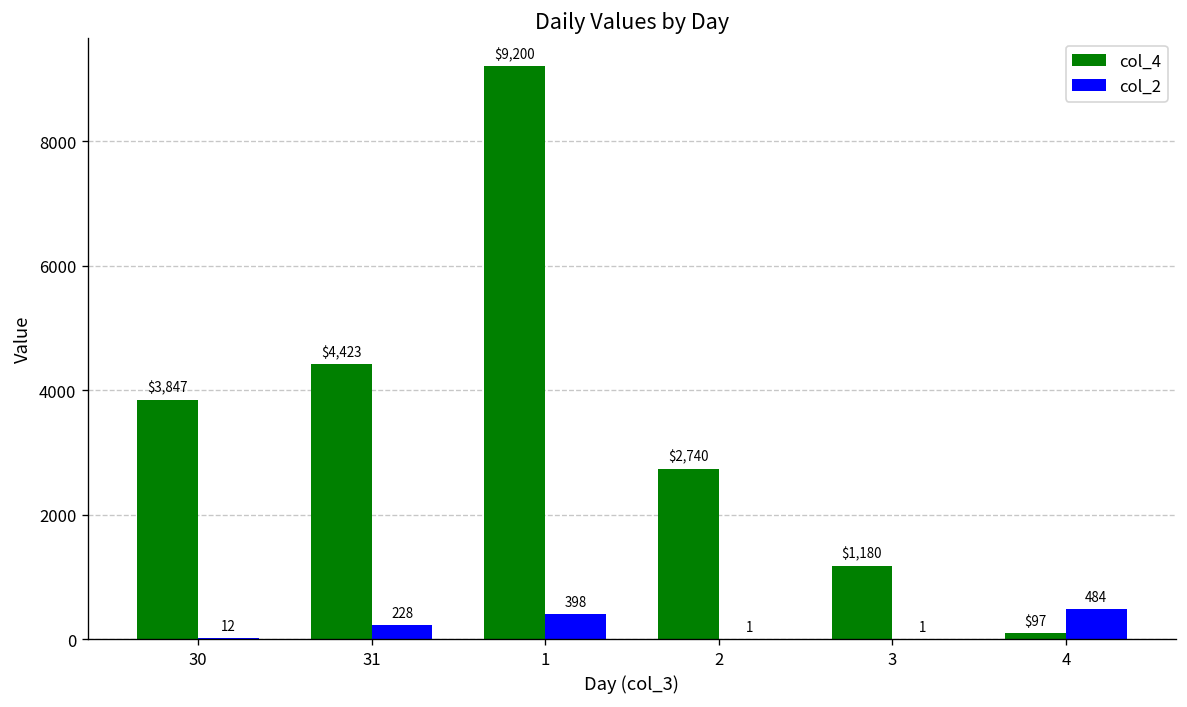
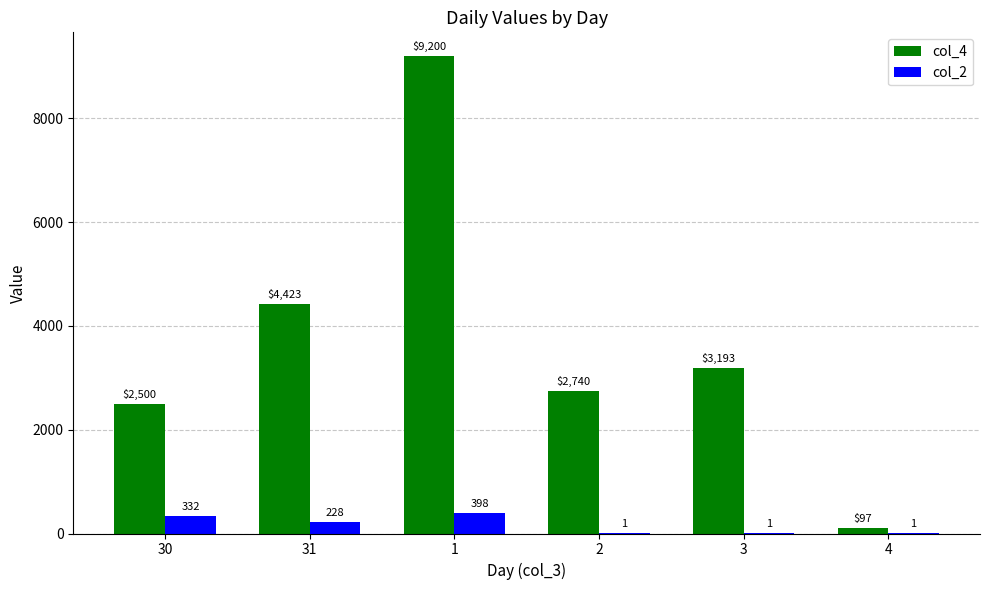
  {
    "col_4": {
-     "30": "$3,847",
+     "30": "$2,500",
      "31": "$4,423",
      "1": "$9,200",
      "2": "$2,740",
-     "3": "$1,180",
+     "3": "$3,193",
      "4": "$97"
    },
    "col_2": {
-     "30": "12",
+     "30": "332",
      "31": "228",
      "1": "398",
      "2": "1",
      "3": "1",
-     "4": "484"
+     "4": "1"
    }
  }
